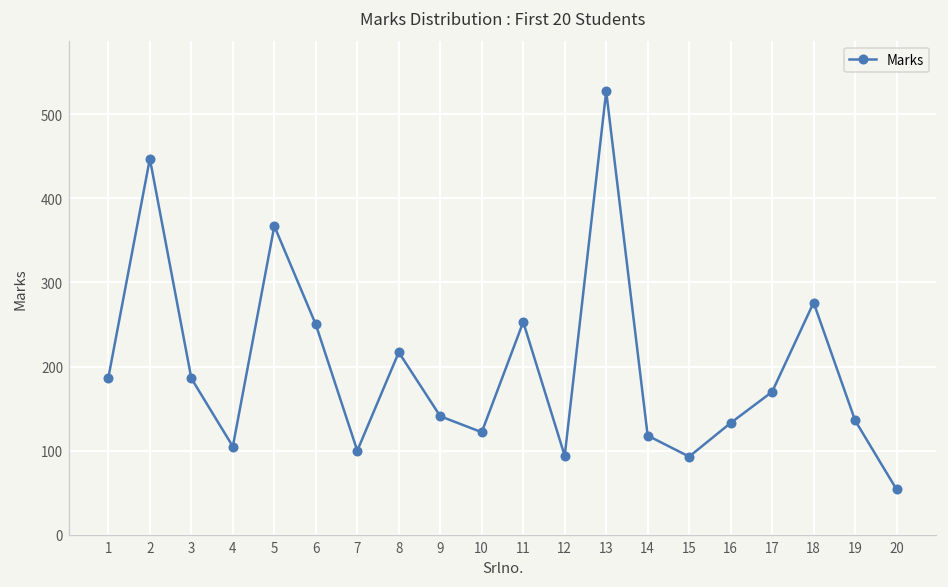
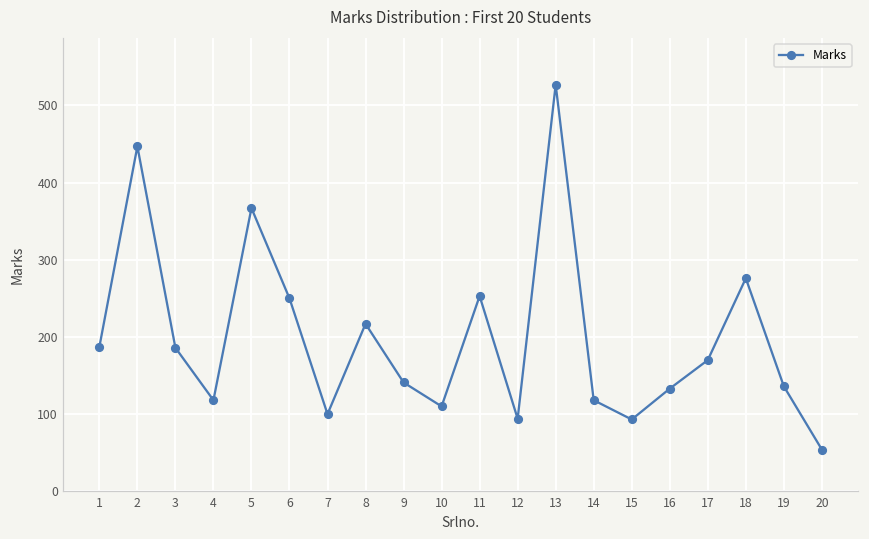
  {
    "1": 190,
    "2": 450,
    "3": 190,
-   "4": 110,
+   "4": 120,
    "5": 370,
    "6": 250,
    "7": 100,
    "8": 220,
    "9": 140,
-   "10": 120,
+   "10": 110,
    "11": 250,
    "12": 90,
    "13": 530,
    "14": 120,
    "15": 90,
    "16": 130,
    "17": 170,
    "18": 280,
    "19": 140,
    "20": 50
  }
